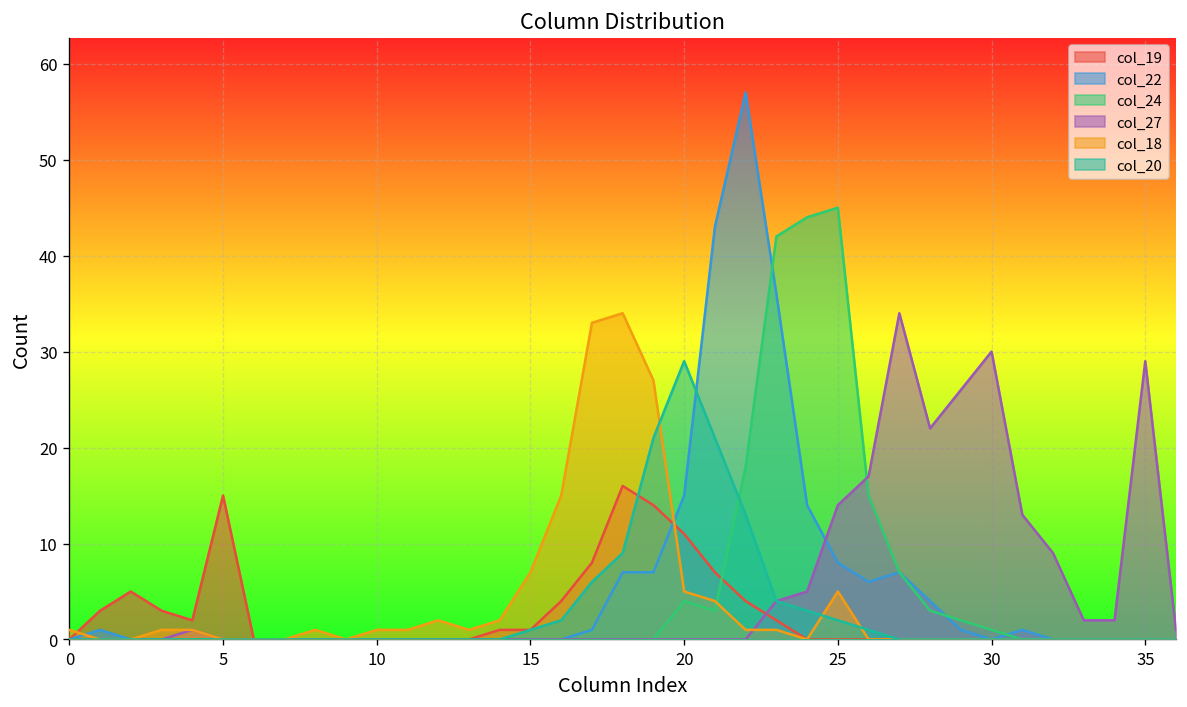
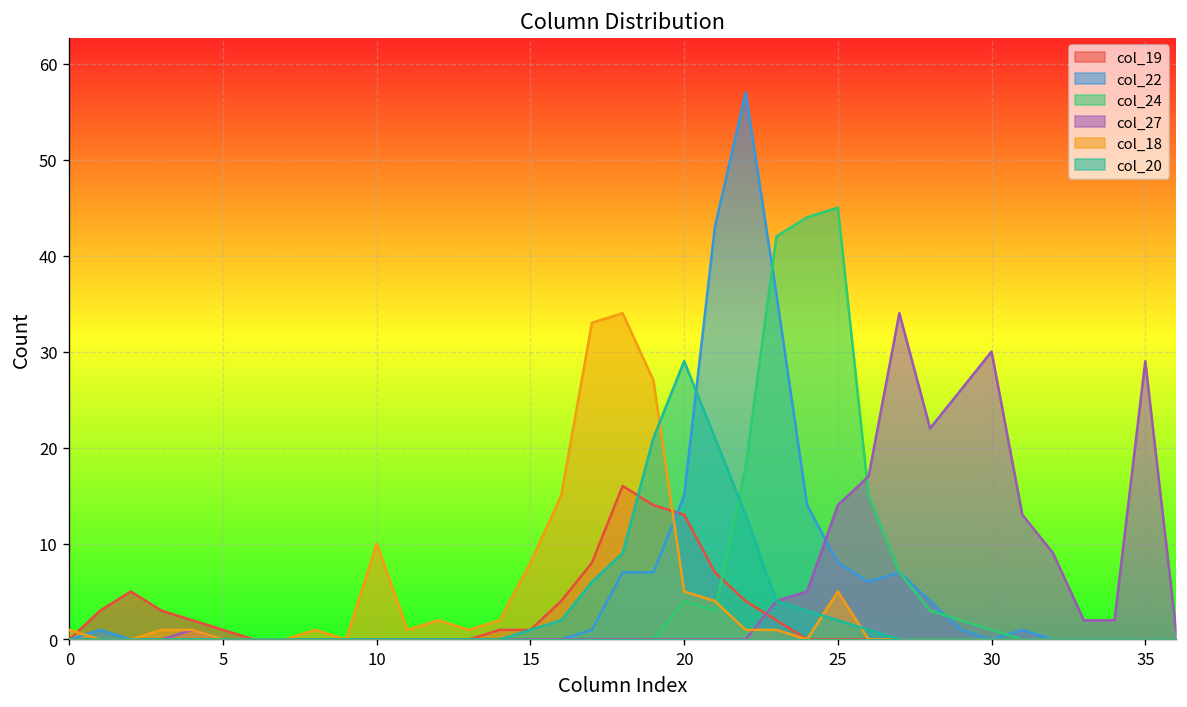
  {
    "col_19": {
-     "5": 15,
-     "20": 11,
+     "5": 1,
+     "20": 13,
      "25": 0
    },
    "col_22": {
      "20": 15,
      "25": 8
    },
    "col_27": {
      "20": 0,
      "25": 14,
      "30": 30,
      "35": 29
    },
    "col_18": {
      "0": 1,
-     "10": 1,
-     "15": 7,
+     "10": 10,
+     "15": 8,
      "20": 5,
      "25": 5
    }
  }
